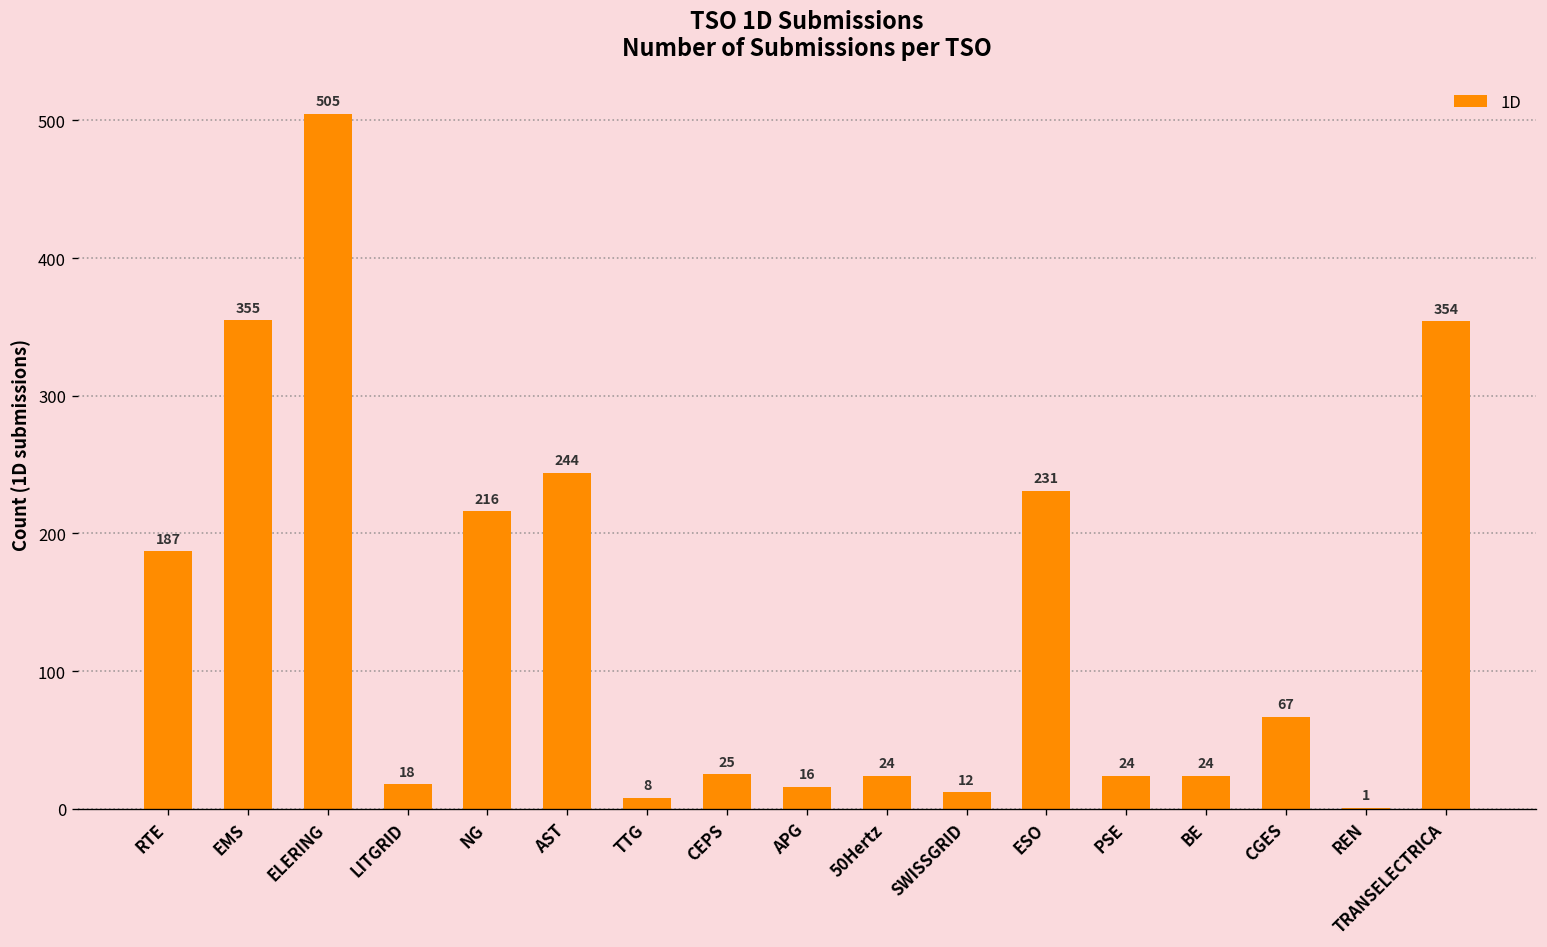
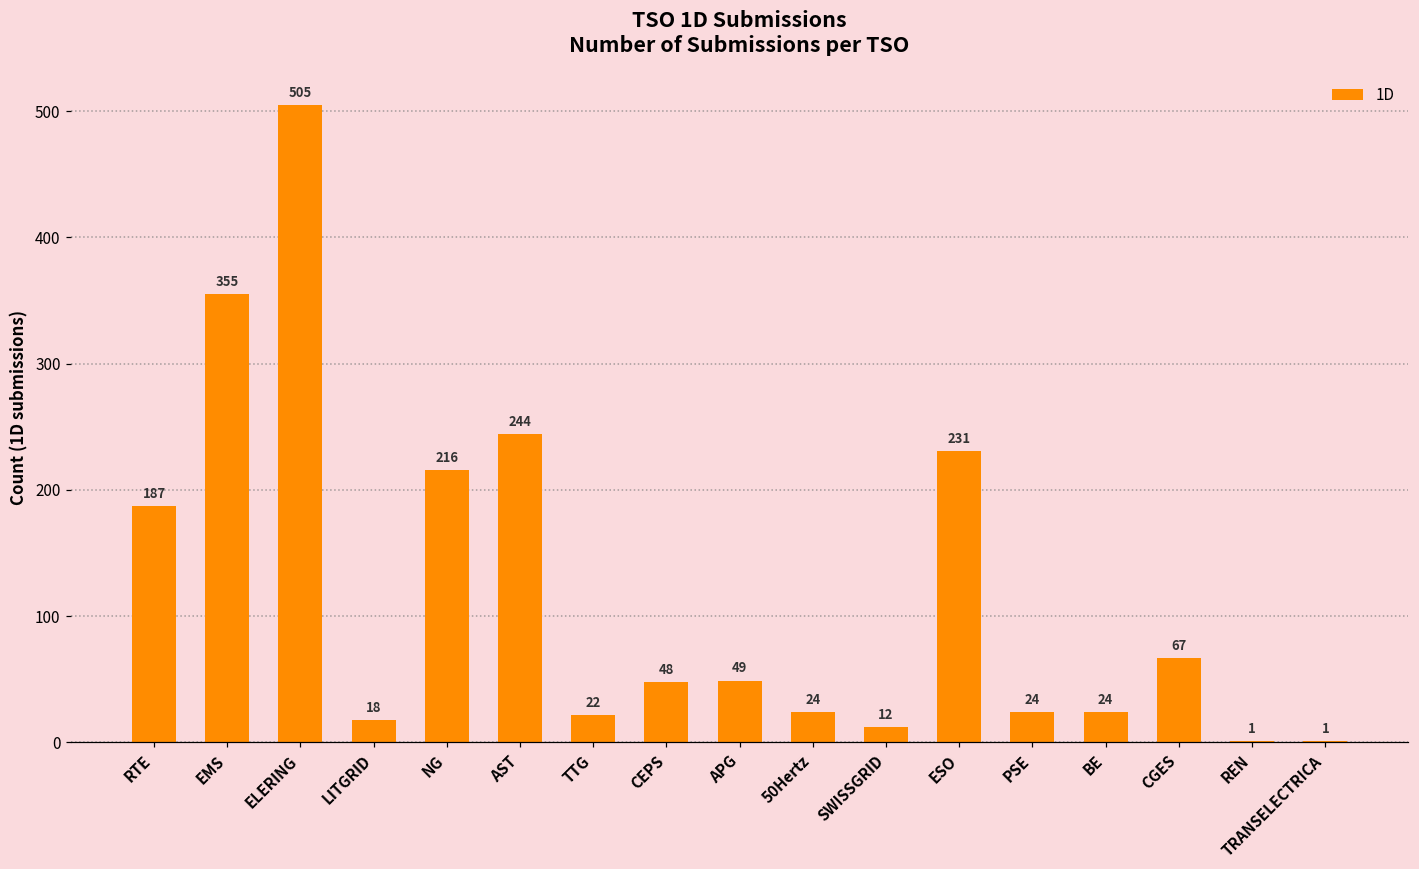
  {
    "RTE": 187,
    "EMS": 355,
    "ELERING": 505,
    "LITGRID": 18,
    "NG": 216,
    "AST": 244,
-   "TTG": 8,
-   "CEPS": 25,
-   "APG": 16,
+   "TTG": 22,
+   "CEPS": 48,
+   "APG": 49,
    "50Hertz": 24,
    "SWISSGRID": 12,
    "ESO": 231,
    "PSE": 24,
    "BE": 24,
    "CGES": 67,
    "REN": 1,
-   "TRANSELECTRICA": 354
+   "TRANSELECTRICA": 1
  }
